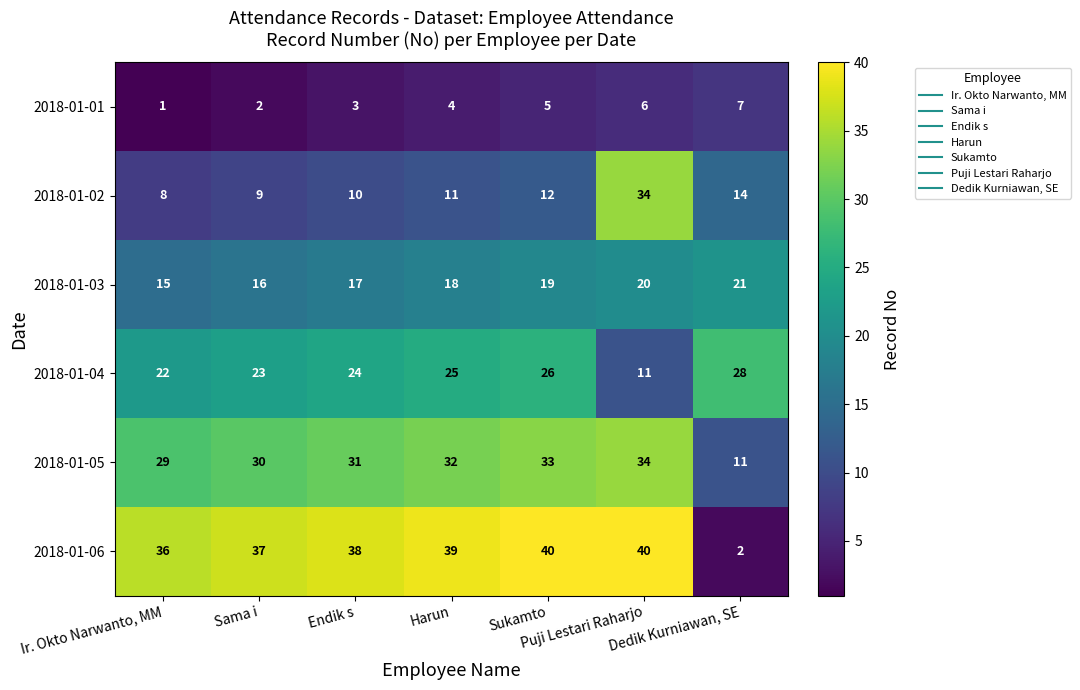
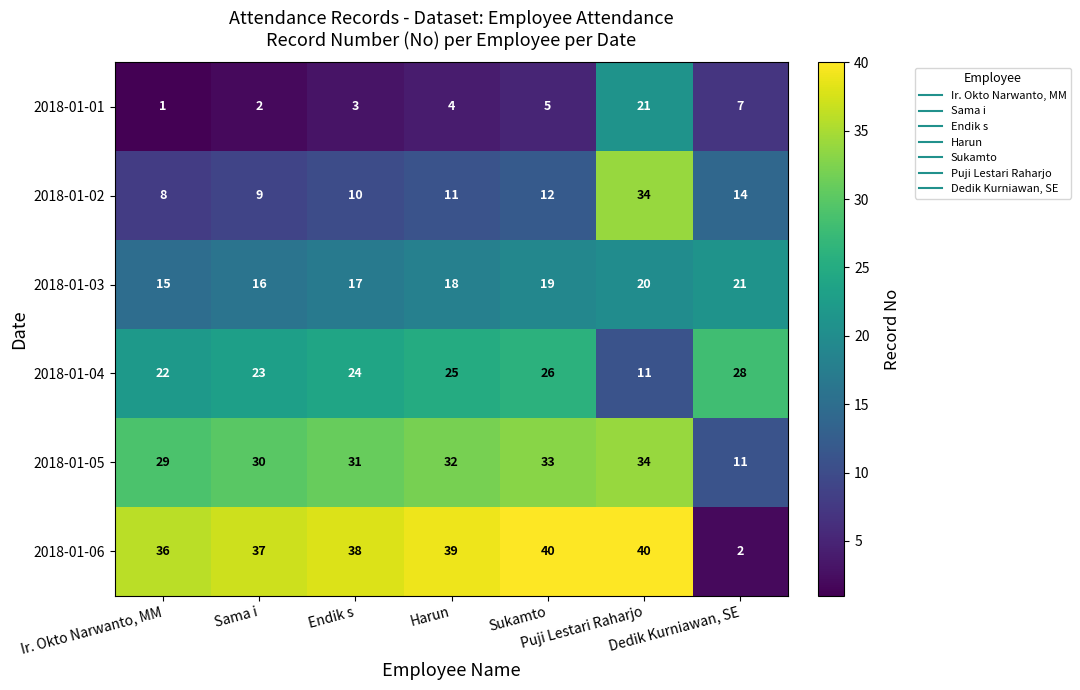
  {
    "2018-01-01": {
      "Ir. Okto Narwanto, MM": 1,
      "Sama i": 2,
      "Endik s": 3,
      "Harun": 4,
      "Sukamto": 5,
-     "Puji Lestari Raharjo": 6,
+     "Puji Lestari Raharjo": 21,
      "Dedik Kurniawan, SE": 7
    },
    "2018-01-02": {
      "Ir. Okto Narwanto, MM": 8,
      "Sama i": 9,
      "Endik s": 10,
      "Harun": 11,
      "Sukamto": 12,
      "Puji Lestari Raharjo": 34,
      "Dedik Kurniawan, SE": 14
    },
    "2018-01-03": {
      "Ir. Okto Narwanto, MM": 15,
      "Sama i": 16,
      "Endik s": 17,
      "Harun": 18,
      "Sukamto": 19,
      "Puji Lestari Raharjo": 20,
      "Dedik Kurniawan, SE": 21
    },
    "2018-01-04": {
      "Ir. Okto Narwanto, MM": 22,
      "Sama i": 23,
      "Endik s": 24,
      "Harun": 25,
      "Sukamto": 26,
      "Puji Lestari Raharjo": 11,
      "Dedik Kurniawan, SE": 28
    },
    "2018-01-05": {
      "Ir. Okto Narwanto, MM": 29,
      "Sama i": 30,
      "Endik s": 31,
      "Harun": 32,
      "Sukamto": 33,
      "Puji Lestari Raharjo": 34,
      "Dedik Kurniawan, SE": 11
    },
    "2018-01-06": {
      "Ir. Okto Narwanto, MM": 36,
      "Sama i": 37,
      "Endik s": 38,
      "Harun": 39,
      "Sukamto": 40,
      "Puji Lestari Raharjo": 40,
      "Dedik Kurniawan, SE": 2
    }
  }
